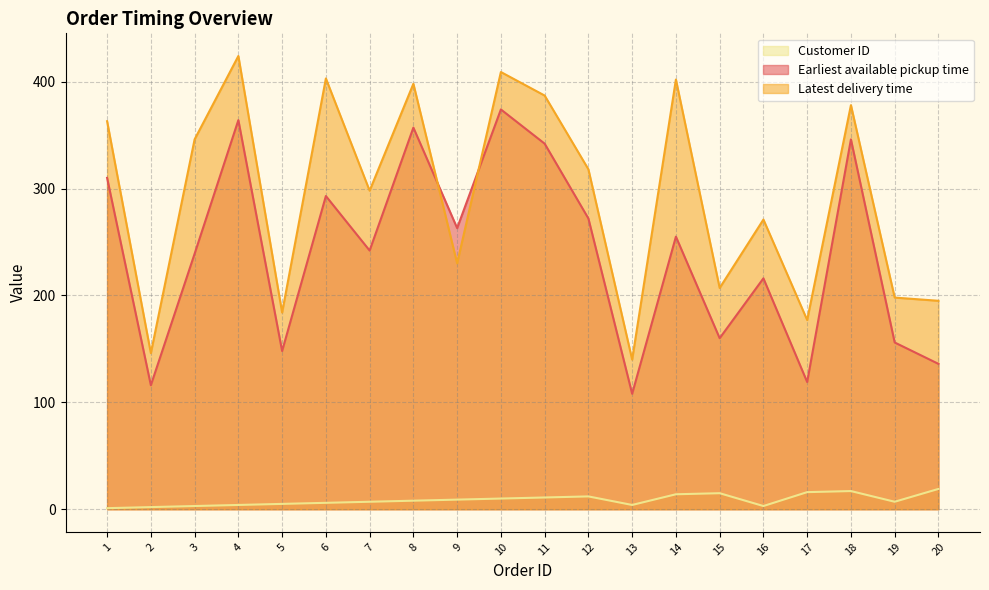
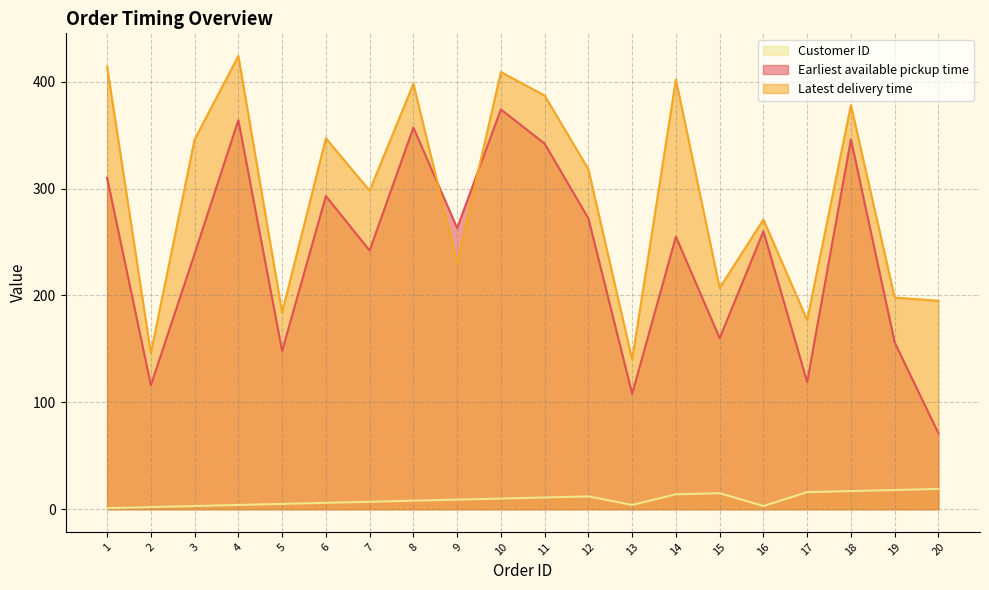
  {
    "Customer ID": {
      "1": 1,
      "2": 2,
      "3": 3,
      "4": 4,
      "5": 5,
      "6": 6,
      "7": 7,
      "8": 8,
      "9": 9,
      "10": 10,
      "11": 11,
      "12": 12,
      "13": 4,
      "14": 14,
      "15": 15,
      "16": 3,
      "17": 16,
      "18": 17,
-     "19": 7,
+     "19": 18,
      "20": 19
    },
    "Earliest available pickup time": {
      "1": 310,
      "2": 116,
      "3": 239,
      "4": 364,
      "5": 148,
      "6": 293,
      "7": 242,
      "8": 357,
      "9": 263,
      "10": 374,
      "11": 342,
      "12": 272,
      "13": 108,
      "14": 255,
      "15": 160,
-     "16": 216,
+     "16": 260,
      "17": 119,
      "18": 346,
      "19": 156,
-     "20": 136
+     "20": 71
    },
    "Latest delivery time": {
-     "1": 363,
+     "1": 414,
      "2": 146,
      "3": 346,
      "4": 424,
      "5": 184,
-     "6": 403,
+     "6": 347,
      "7": 298,
      "8": 398,
      "9": 230,
      "10": 409,
      "11": 387,
      "12": 318,
      "13": 140,
      "14": 402,
      "15": 207,
      "16": 271,
      "17": 177,
      "18": 378,
      "19": 198,
      "20": 195
    }
  }
